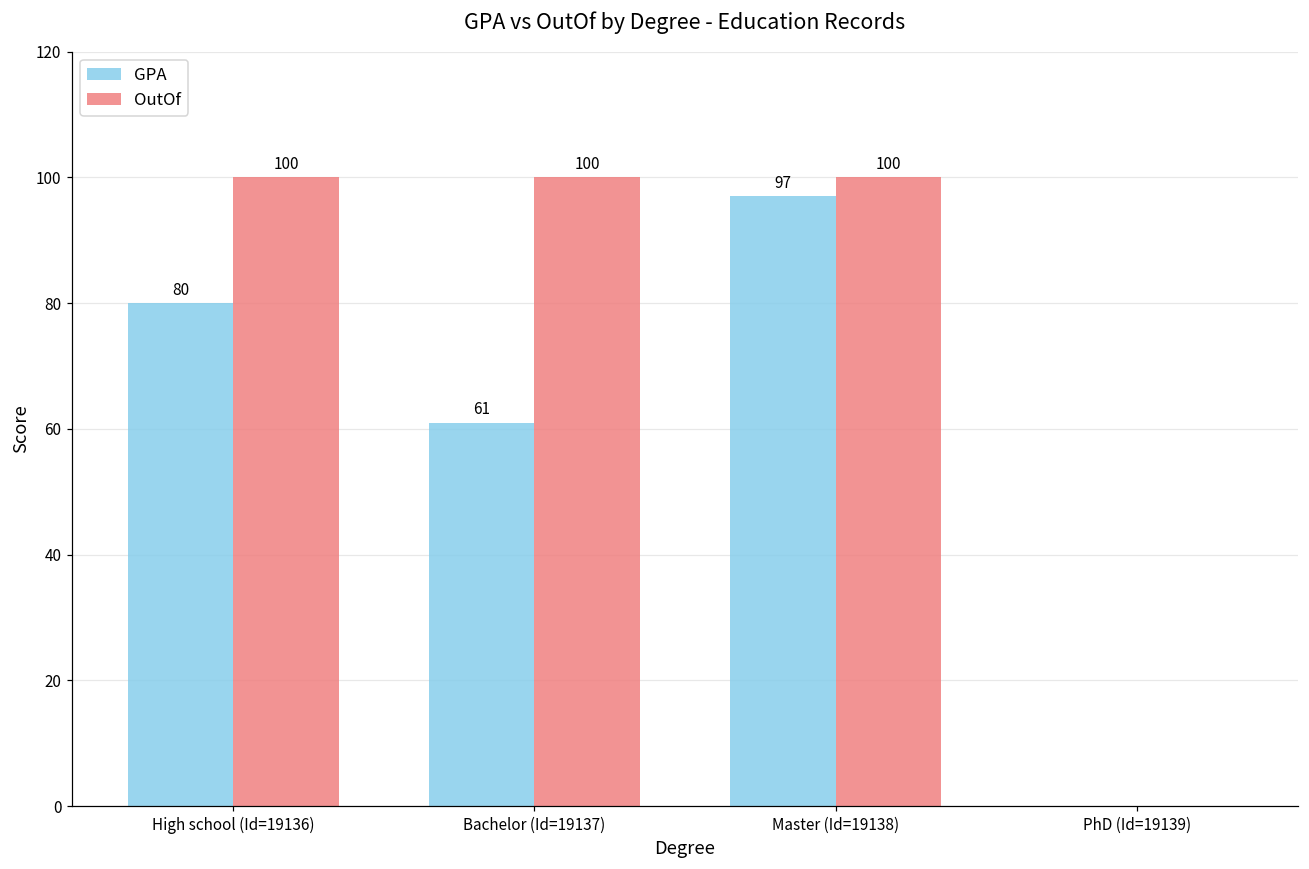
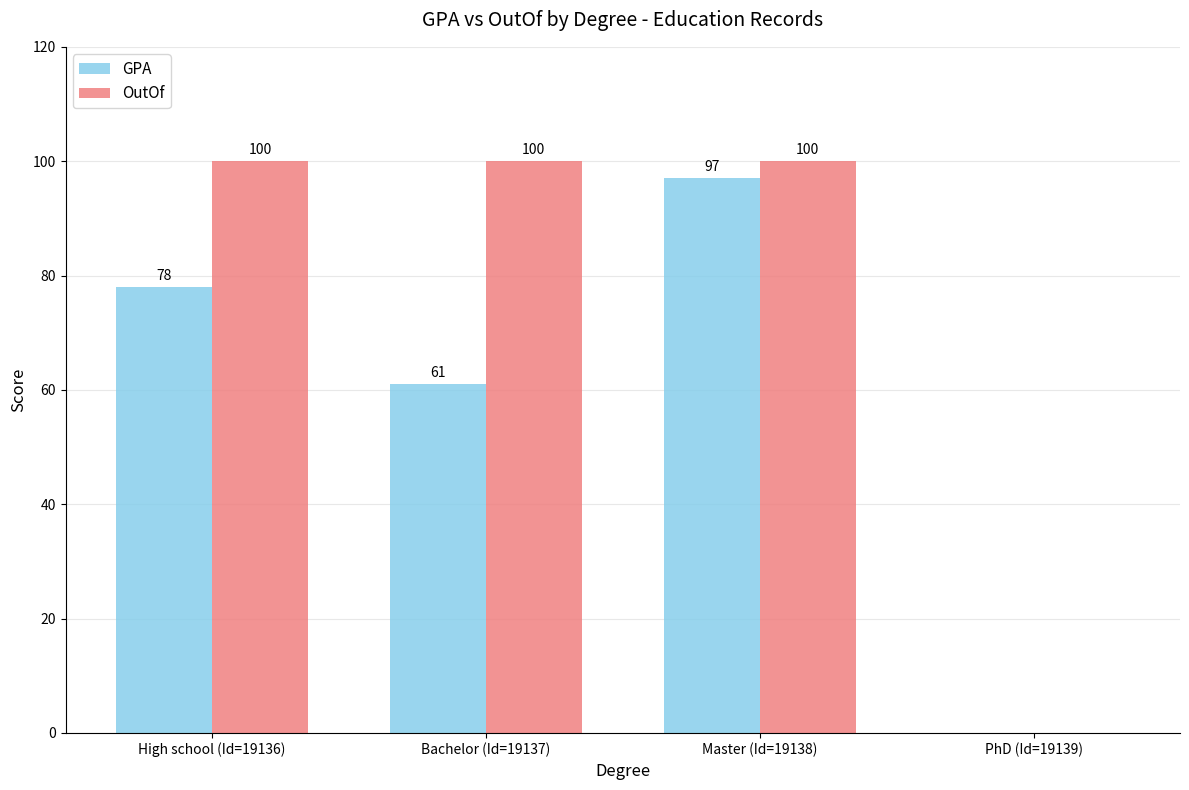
  {
    "GPA": {
-     "High school (Id=19136)": 80,
+     "High school (Id=19136)": 78,
      "Bachelor (Id=19137)": 61,
      "Master (Id=19138)": 97
    },
    "OutOf": {
      "High school (Id=19136)": 100,
      "Bachelor (Id=19137)": 100,
      "Master (Id=19138)": 100
    }
  }
